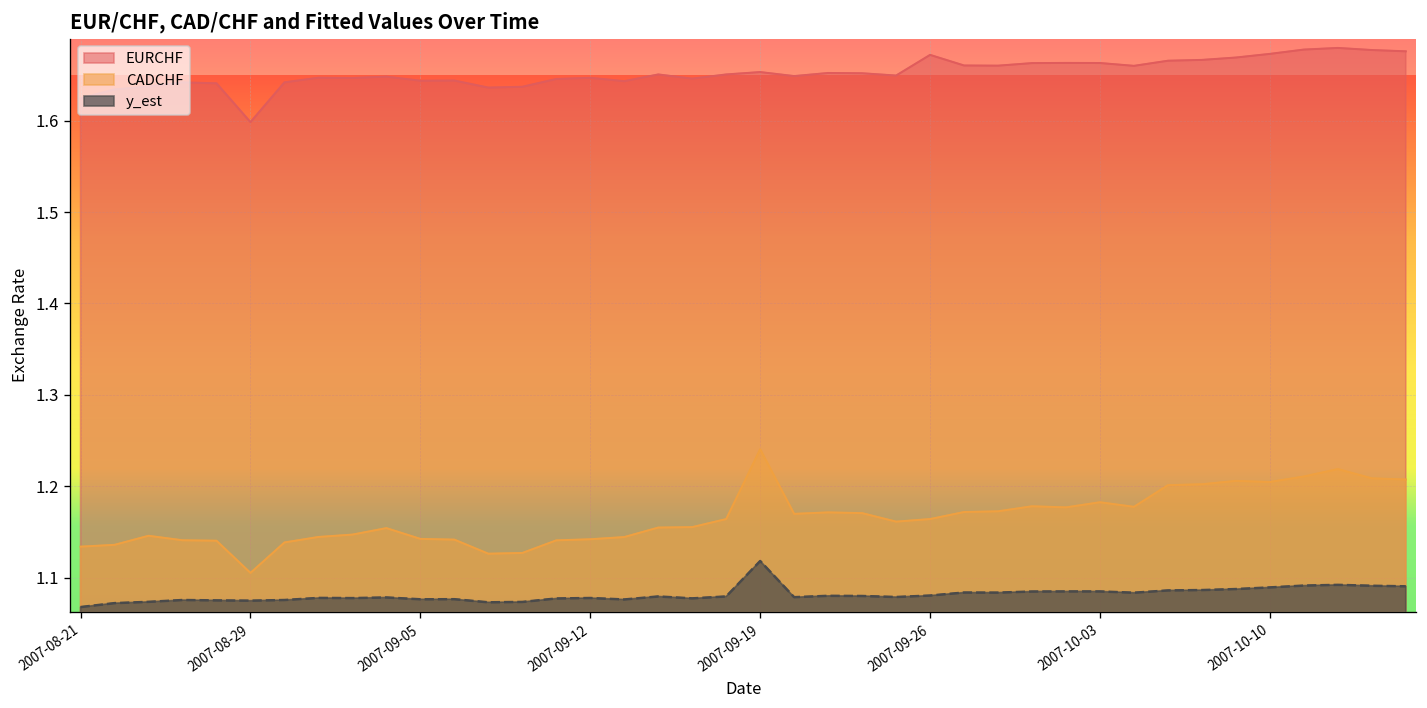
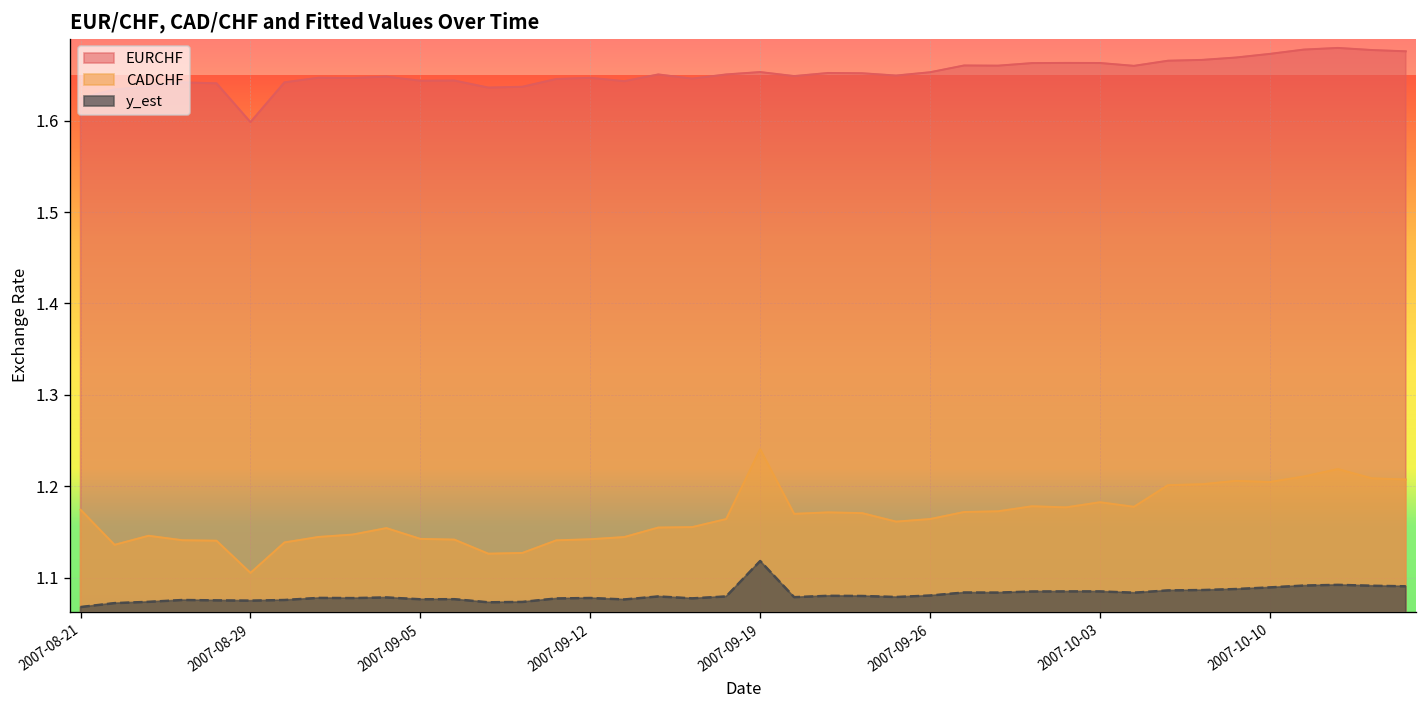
  {
    "EURCHF": {
      "2007-08-29": 1.60,
      "2007-09-05": 1.64,
      "2007-09-12": 1.65,
      "2007-09-19": 1.65,
-     "2007-09-26": 1.67,
+     "2007-09-26": 1.65,
      "2007-10-03": 1.66,
      "2007-10-10": 1.67
    },
    "CADCHF": {
-     "2007-08-21": 1.13,
+     "2007-08-21": 1.17,
      "2007-08-29": 1.11,
      "2007-09-05": 1.14,
      "2007-09-12": 1.14,
      "2007-09-19": 1.24,
      "2007-09-26": 1.16,
      "2007-10-03": 1.18,
      "2007-10-10": 1.20
    },
    "y_est": {
      "2007-08-21": 1.07,
      "2007-08-29": 1.07,
      "2007-09-05": 1.08,
      "2007-09-12": 1.08,
      "2007-09-19": 1.12,
      "2007-09-26": 1.08,
      "2007-10-03": 1.08,
      "2007-10-10": 1.09
    }
  }
